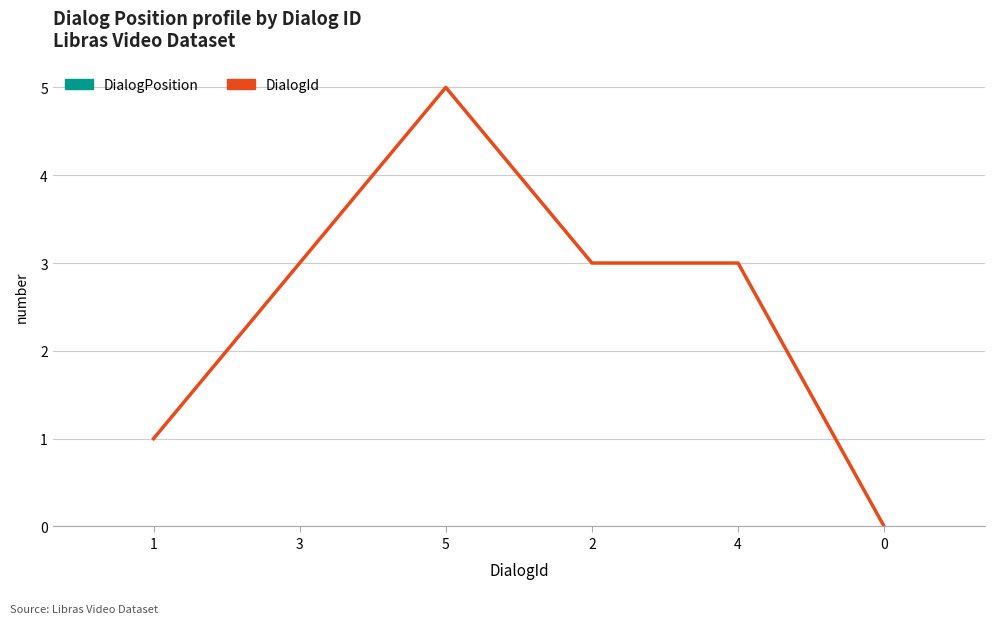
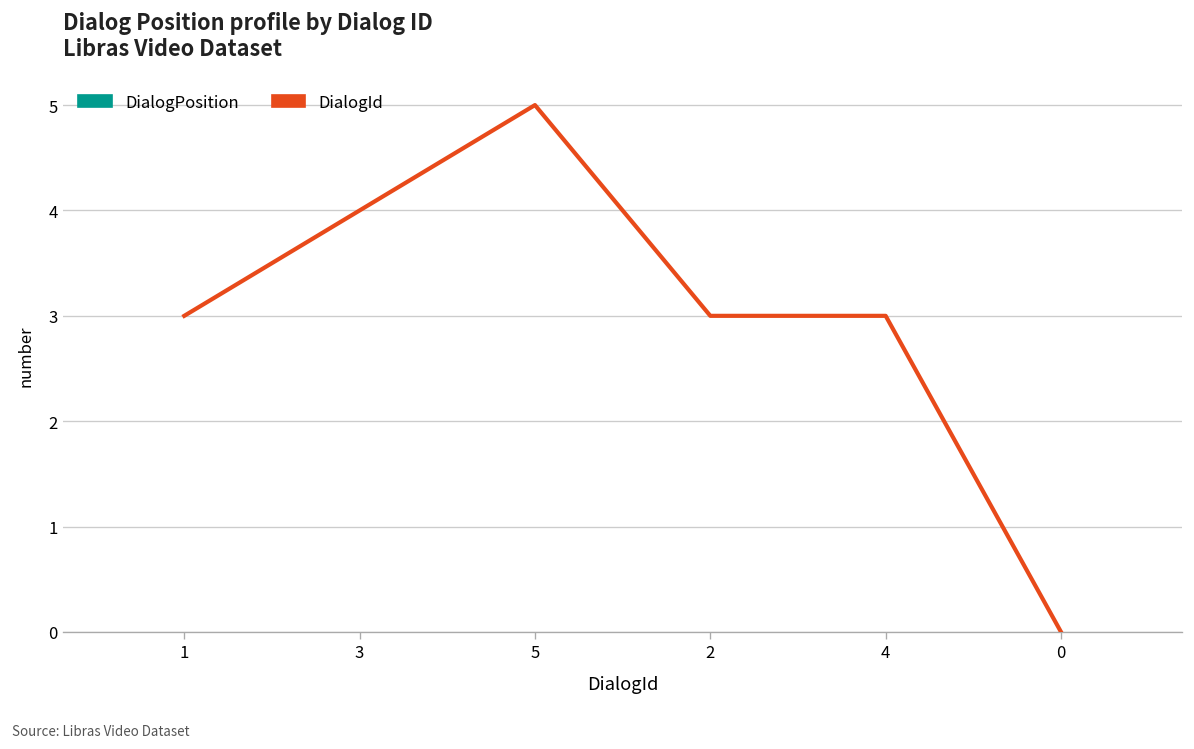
  {
    "DialogId": {
-     "1": 1,
-     "3": 3,
+     "1": 3,
+     "3": 4,
      "5": 5,
      "2": 3,
      "4": 3,
      "0": 0
    },
    "DialogPosition": {
      "1": 0,
      "3": 0,
      "5": 0,
      "2": 0,
      "4": 0,
      "0": 0
    }
  }
